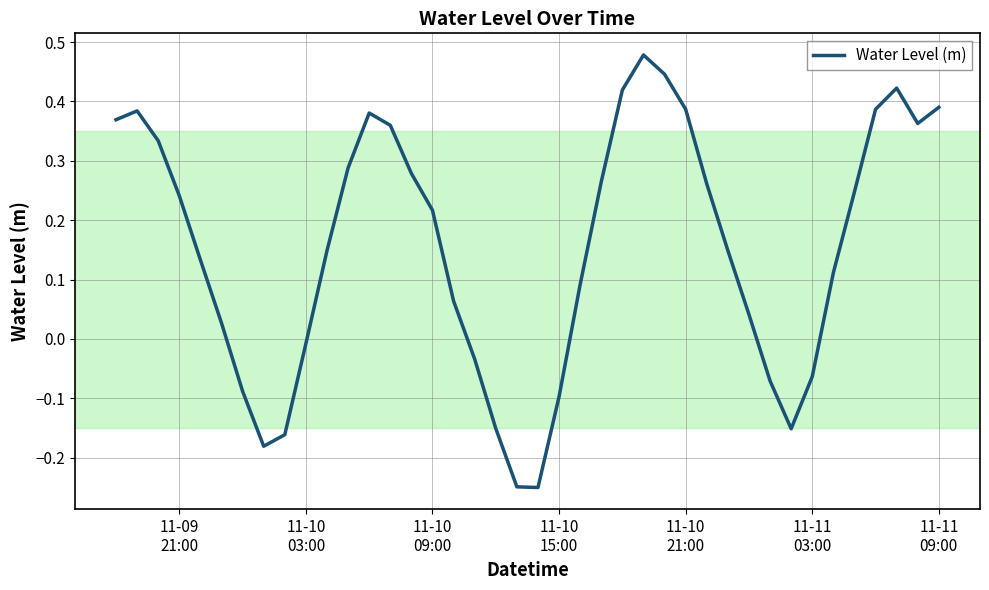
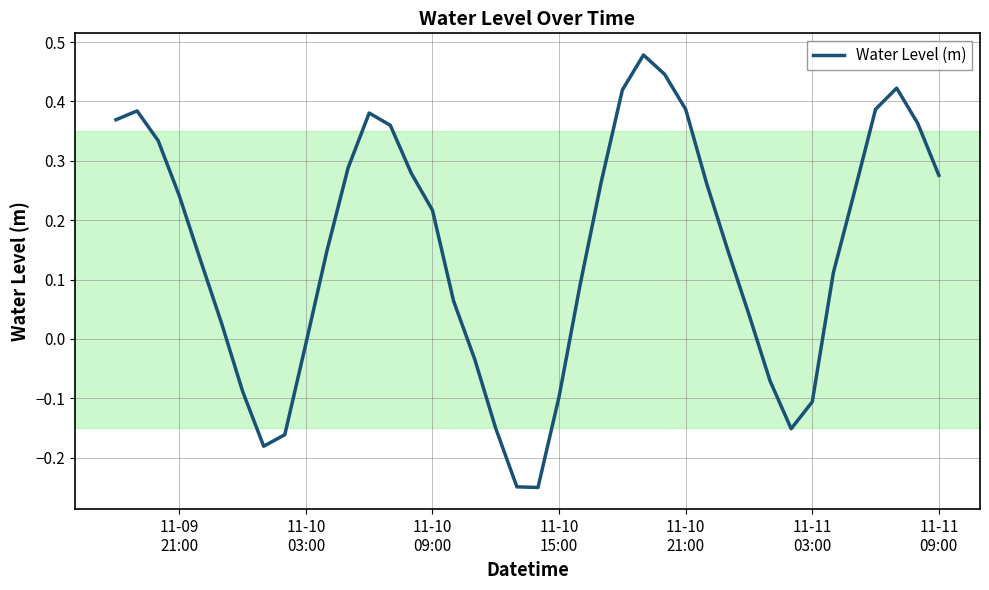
  {
    "11-09 21:00": 0.24,
    "11-10 03:00": -0.01,
    "11-10 09:00": 0.22,
    "11-10 15:00": -0.10,
    "11-10 21:00": 0.39,
-   "11-11 03:00": -0.06,
-   "11-11 09:00": 0.39
+   "11-11 03:00": -0.11,
+   "11-11 09:00": 0.28
  }
